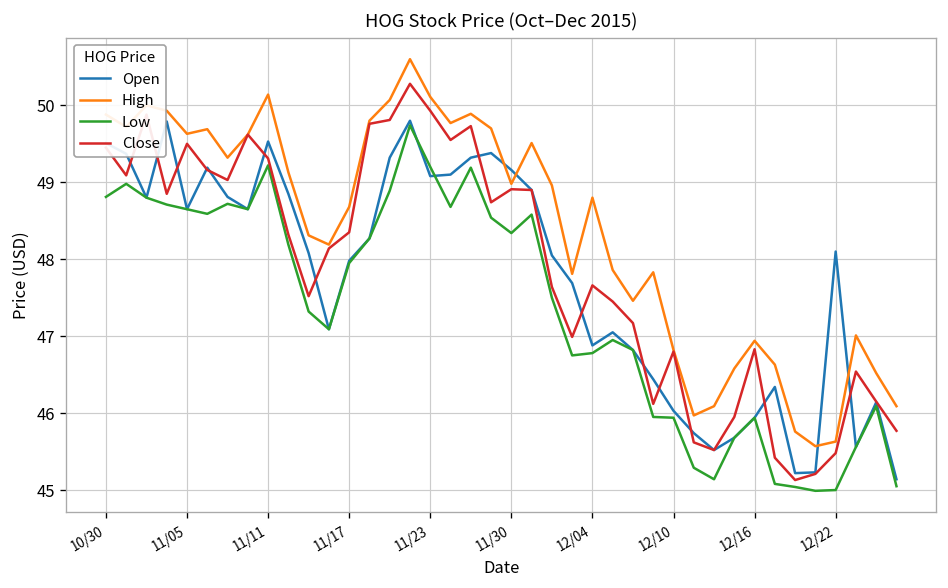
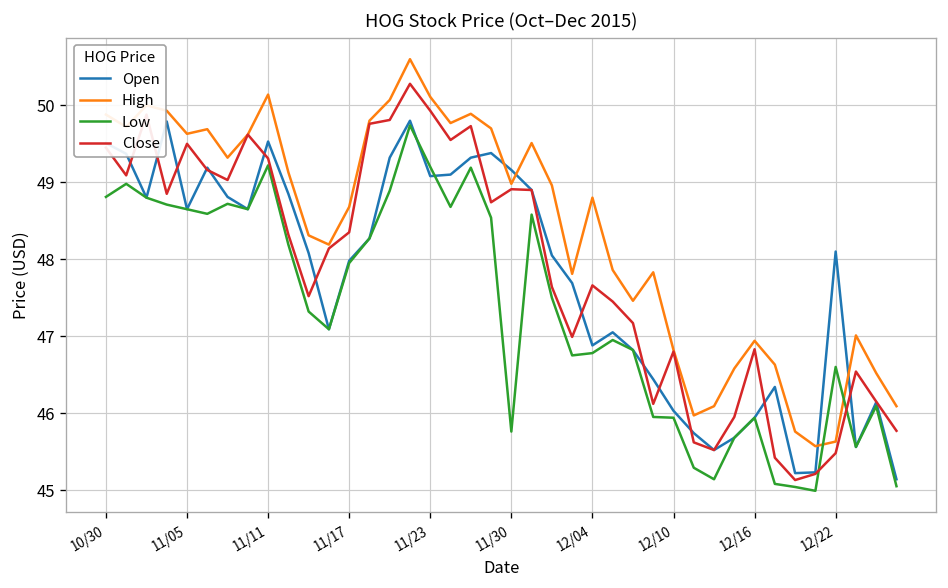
  {
    "Open": {
      "11/11": 49.5,
      "11/23": 49.1,
      "11/30": 49.2,
      "12/04": 46.9,
      "12/10": 46.0,
      "12/22": 48.1
    },
    "High": {
      "11/05": 49.6,
      "11/11": 50.1,
      "11/17": 48.7,
      "11/23": 50.1,
      "11/30": 49.0,
      "12/04": 48.8,
      "12/16": 46.9,
      "12/22": 45.6
    },
    "Low": {
      "10/30": 48.8,
      "11/11": 49.2,
      "11/23": 49.2,
-     "11/30": 48.3,
+     "11/30": 45.8,
      "12/04": 46.8,
      "12/10": 45.9,
-     "12/22": 45.0
+     "12/22": 46.6
    },
    "Close": {
      "11/05": 49.5,
      "11/11": 49.3,
      "11/17": 48.4,
      "11/23": 49.9,
      "11/30": 48.9,
      "12/04": 47.7,
      "12/16": 46.8,
      "12/22": 45.5
    }
  }
